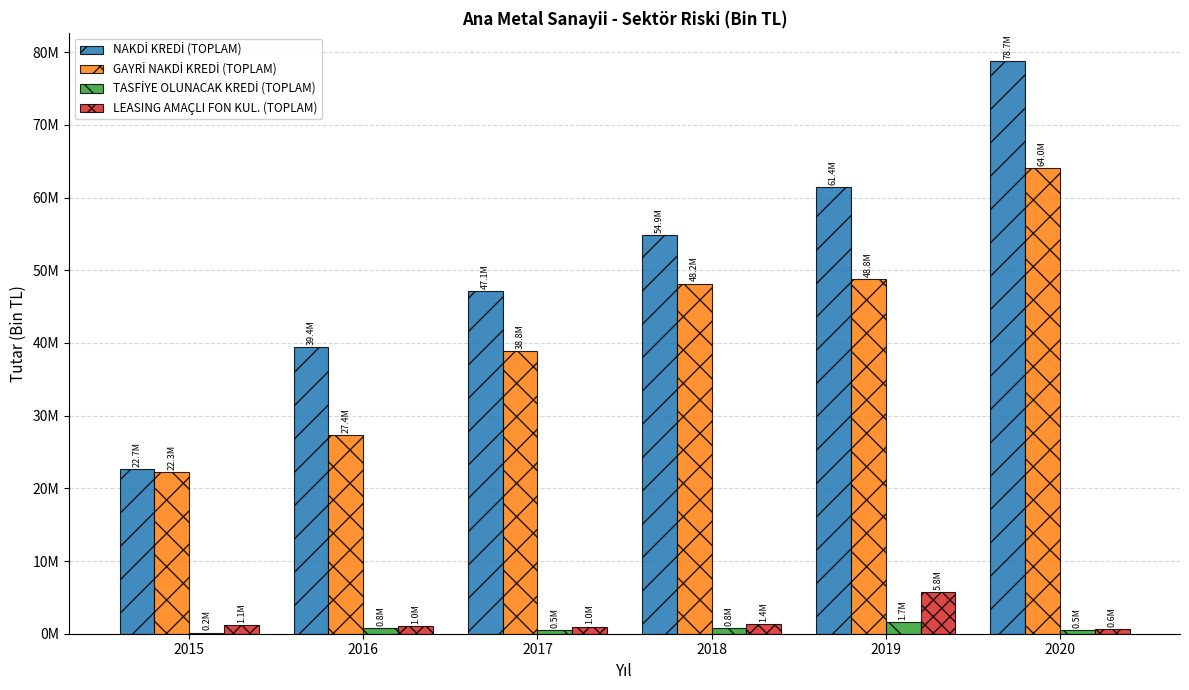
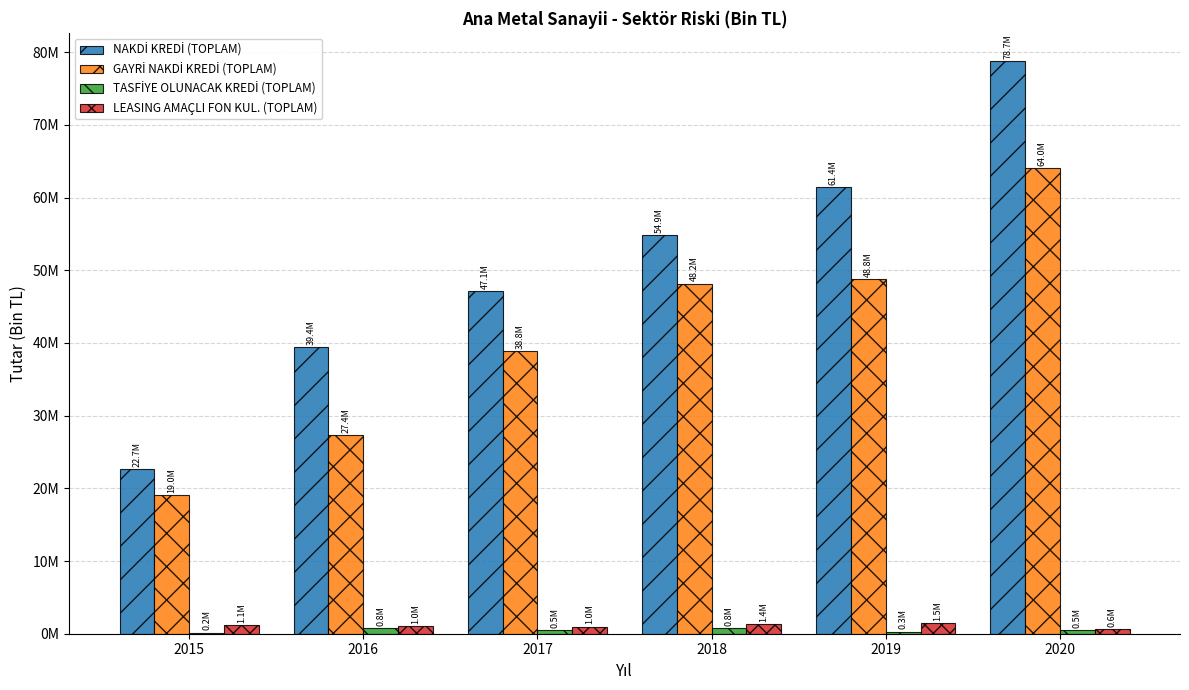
  {
    "NAKDİ KREDİ (TOPLAM)": {
      "2015": "22.7M",
      "2016": "39.4M",
      "2017": "47.1M",
      "2018": "54.9M",
      "2019": "61.4M",
      "2020": "78.7M"
    },
    "GAYRİ NAKDİ KREDİ (TOPLAM)": {
-     "2015": "22.3M",
+     "2015": "19.0M",
      "2016": "27.4M",
      "2017": "38.8M",
      "2018": "48.2M",
      "2019": "48.8M",
      "2020": "64.0M"
    },
    "TASFİYE OLUNACAK KREDİ (TOPLAM)": {
      "2015": "0.2M",
      "2016": "0.8M",
      "2017": "0.5M",
      "2018": "0.8M",
-     "2019": "1.7M",
+     "2019": "0.3M",
      "2020": "0.5M"
    },
    "LEASING AMAÇLI FON KUL. (TOPLAM)": {
      "2015": "1.1M",
      "2016": "1.0M",
      "2017": "1.0M",
      "2018": "1.4M",
-     "2019": "5.8M",
+     "2019": "1.5M",
      "2020": "0.6M"
    }
  }
